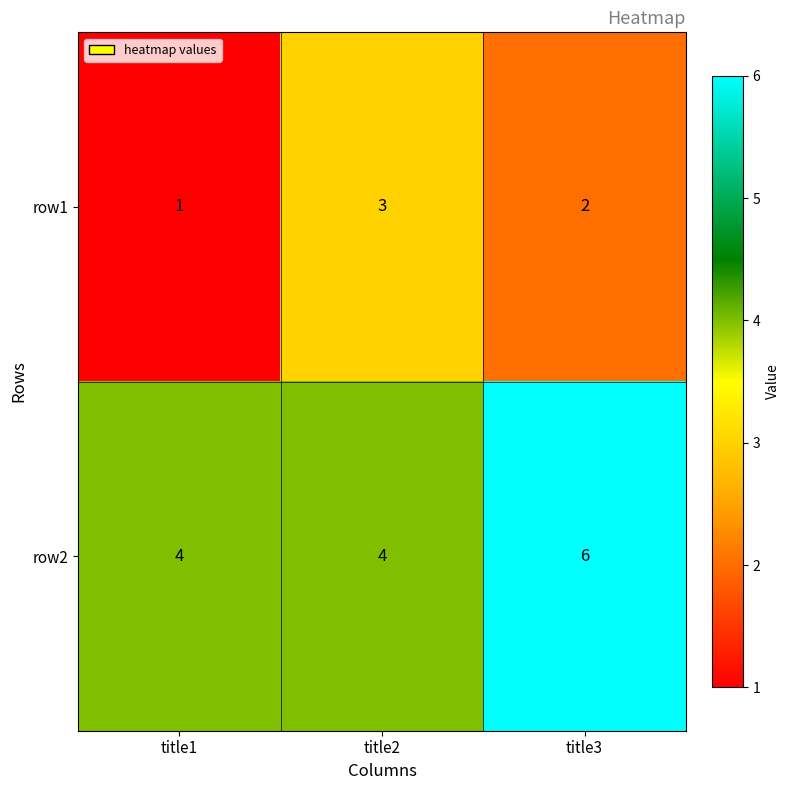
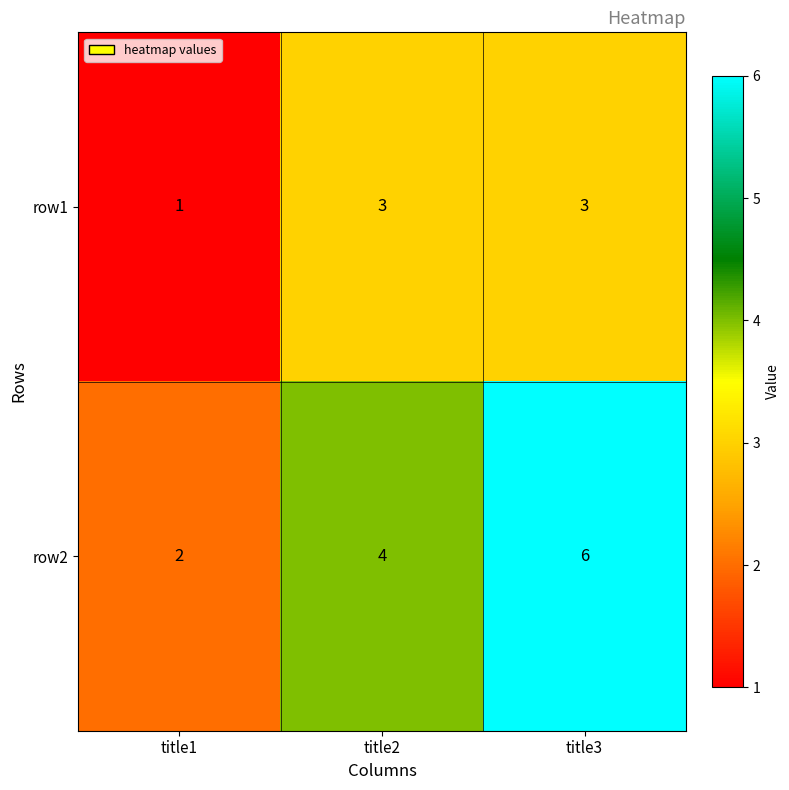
  {
    "row1": {
      "title1": 1,
      "title2": 3,
-     "title3": 2
+     "title3": 3
    },
    "row2": {
-     "title1": 4,
+     "title1": 2,
      "title2": 4,
      "title3": 6
    }
  }
